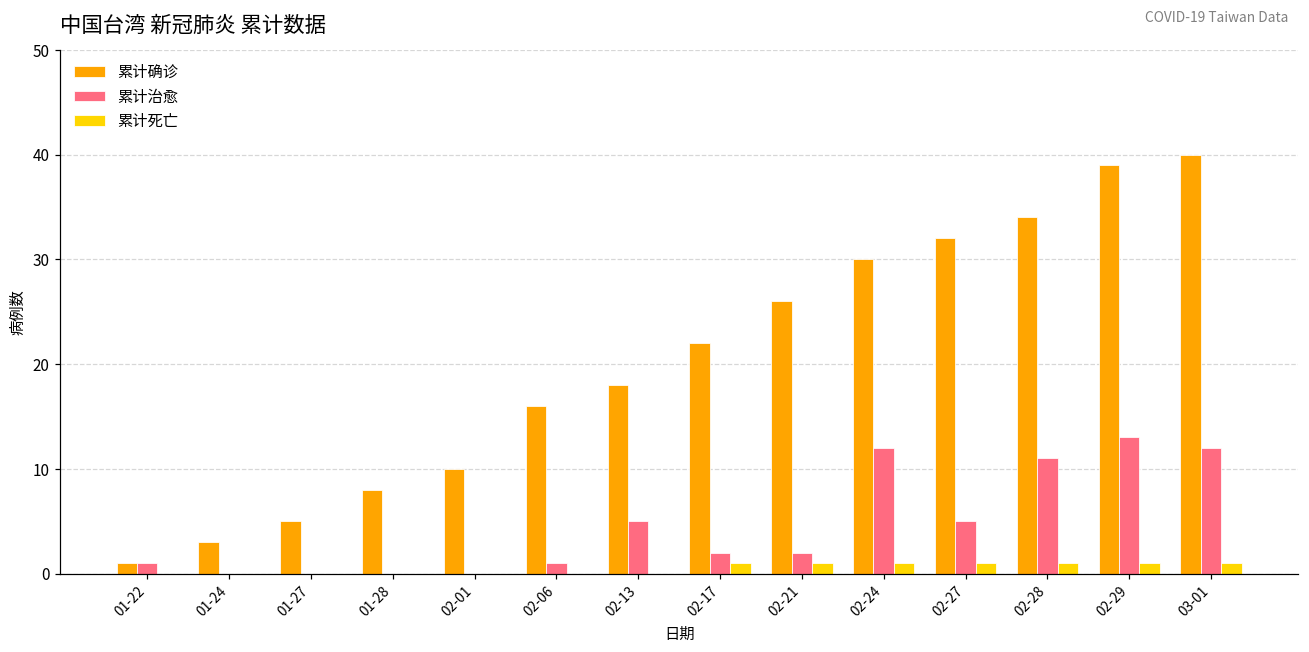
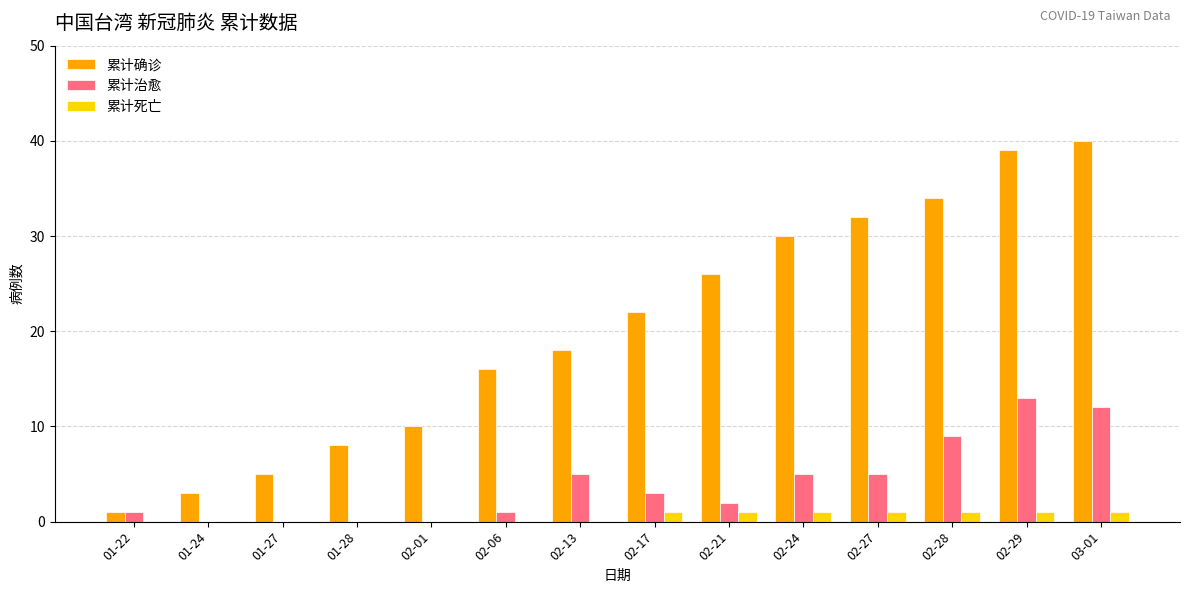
  {
    "累计治愈": {
      "01-22": 1,
      "01-24": 0,
      "01-27": 0,
      "01-28": 0,
      "02-01": 0,
      "02-06": 1,
      "02-13": 5,
-     "02-17": 2,
+     "02-17": 3,
      "02-21": 2,
-     "02-24": 12,
+     "02-24": 5,
      "02-27": 5,
-     "02-28": 11,
+     "02-28": 9,
      "02-29": 13,
      "03-01": 12
    }
  }
